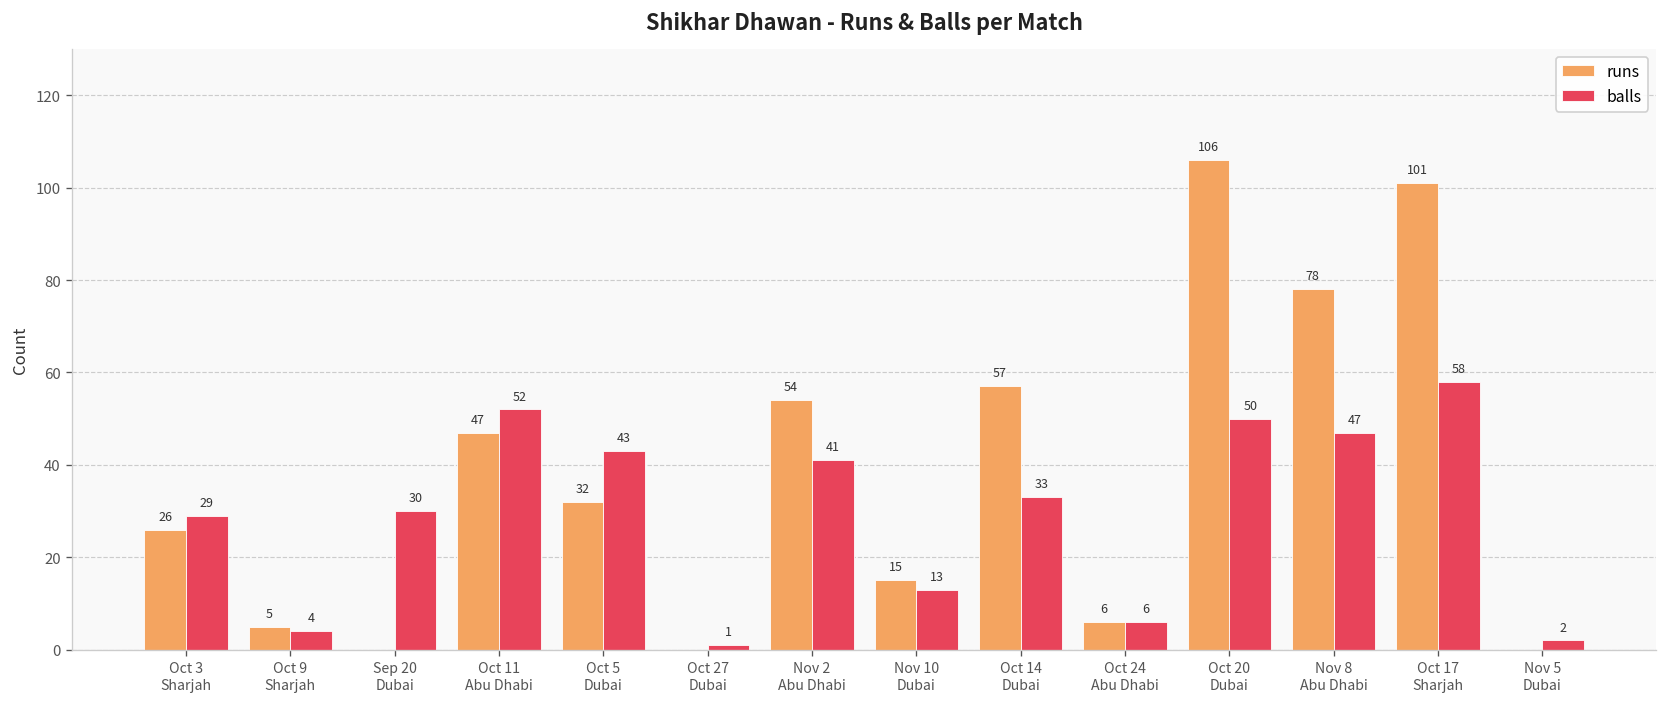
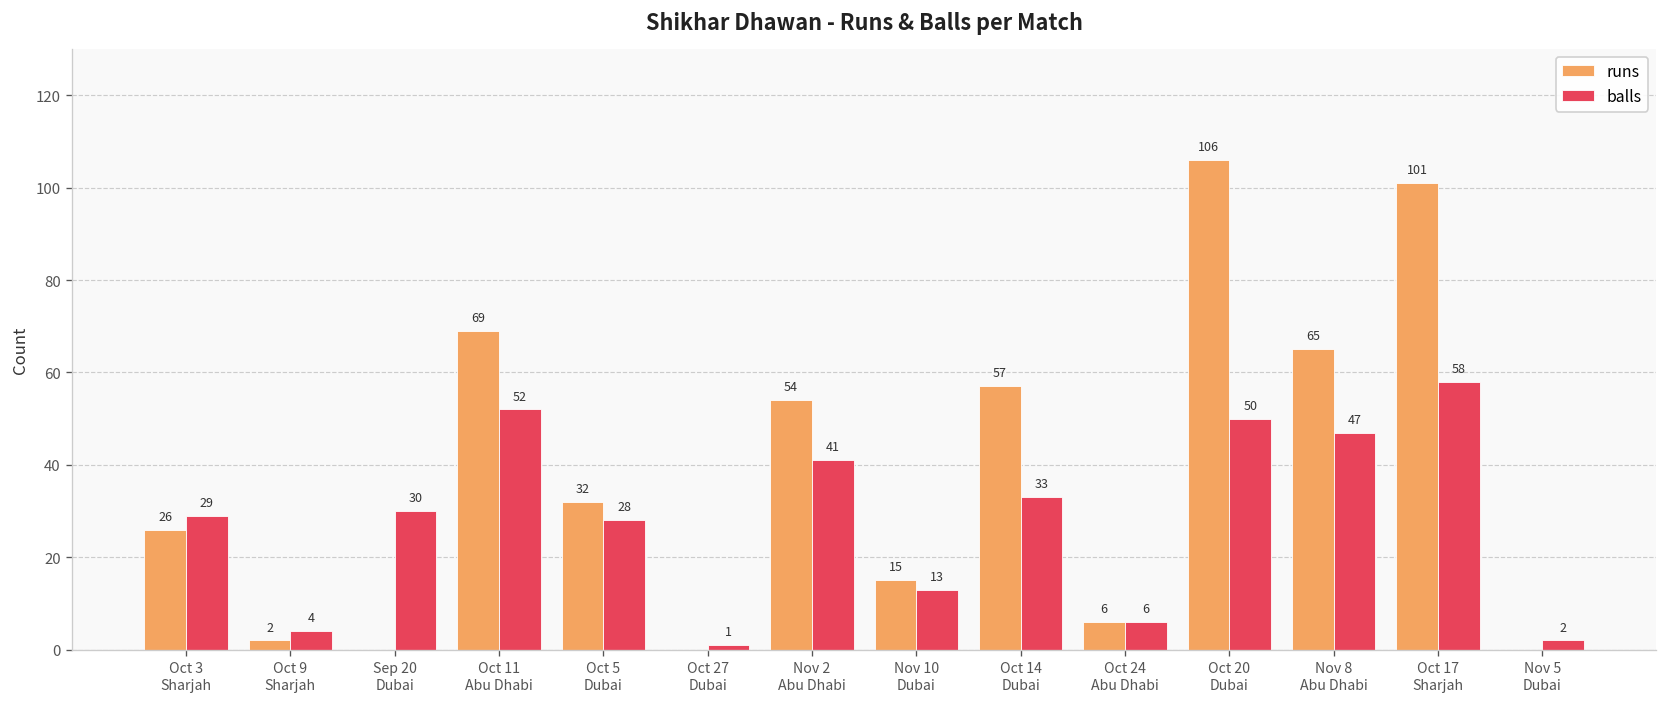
  {
    "runs": {
      "Oct 3 Sharjah": 26,
-     "Oct 9 Sharjah": 5,
-     "Oct 11 Abu Dhabi": 47,
+     "Oct 9 Sharjah": 2,
+     "Oct 11 Abu Dhabi": 69,
      "Oct 5 Dubai": 32,
      "Nov 2 Abu Dhabi": 54,
      "Nov 10 Dubai": 15,
      "Oct 14 Dubai": 57,
      "Oct 24 Abu Dhabi": 6,
      "Oct 20 Dubai": 106,
-     "Nov 8 Abu Dhabi": 78,
+     "Nov 8 Abu Dhabi": 65,
      "Oct 17 Sharjah": 101
    },
    "balls": {
      "Oct 3 Sharjah": 29,
      "Oct 9 Sharjah": 4,
      "Sep 20 Dubai": 30,
      "Oct 11 Abu Dhabi": 52,
-     "Oct 5 Dubai": 43,
+     "Oct 5 Dubai": 28,
      "Oct 27 Dubai": 1,
      "Nov 2 Abu Dhabi": 41,
      "Nov 10 Dubai": 13,
      "Oct 14 Dubai": 33,
      "Oct 24 Abu Dhabi": 6,
      "Oct 20 Dubai": 50,
      "Nov 8 Abu Dhabi": 47,
      "Oct 17 Sharjah": 58,
      "Nov 5 Dubai": 2
    }
  }
